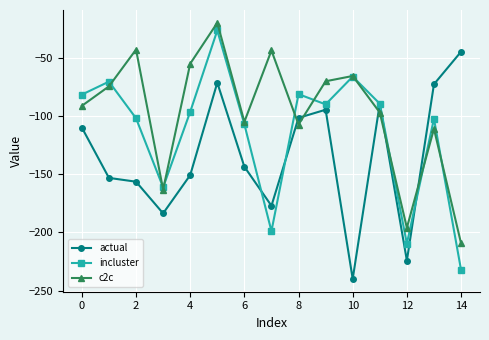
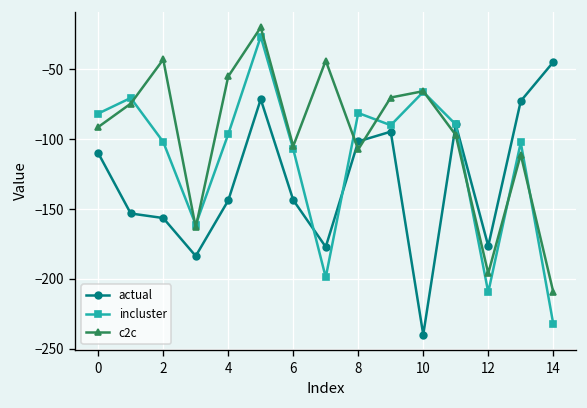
  {
    "actual": {
      "0": -110,
      "2": -156,
-     "4": -151,
+     "4": -144,
      "6": -144,
      "8": -102,
      "10": -240,
-     "12": -224,
+     "12": -176,
      "14": -45
    },
    "incluster": {
      "0": -82,
      "2": -102,
      "4": -96,
      "8": -81,
      "12": -210,
      "14": -232
    },
    "c2c": {
      "0": -91,
      "2": -43,
      "4": -55,
      "8": -107,
      "12": -196,
      "14": -209
    }
  }
